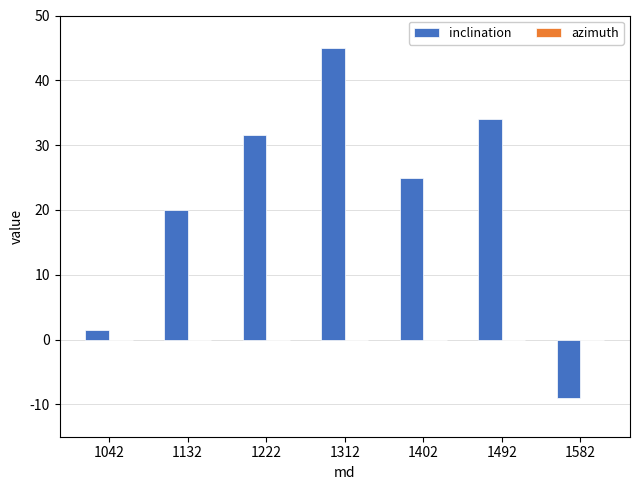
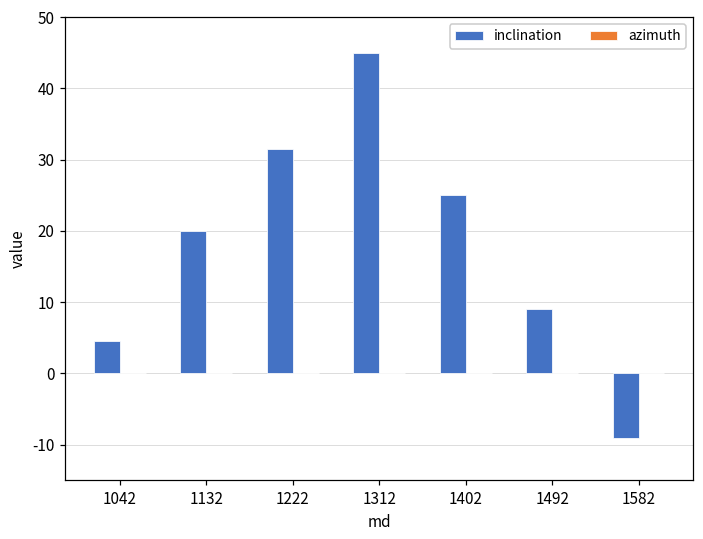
  {
    "inclination": {
-     "1042": 2,
+     "1042": 5,
      "1132": 20,
      "1222": 32,
      "1312": 45,
      "1402": 25,
-     "1492": 34,
+     "1492": 9,
      "1582": -9
    },
    "azimuth": {
      "1042": 0,
      "1132": 0,
      "1222": 0,
      "1312": 0,
      "1402": 0,
      "1492": 0,
      "1582": 0
    }
  }
